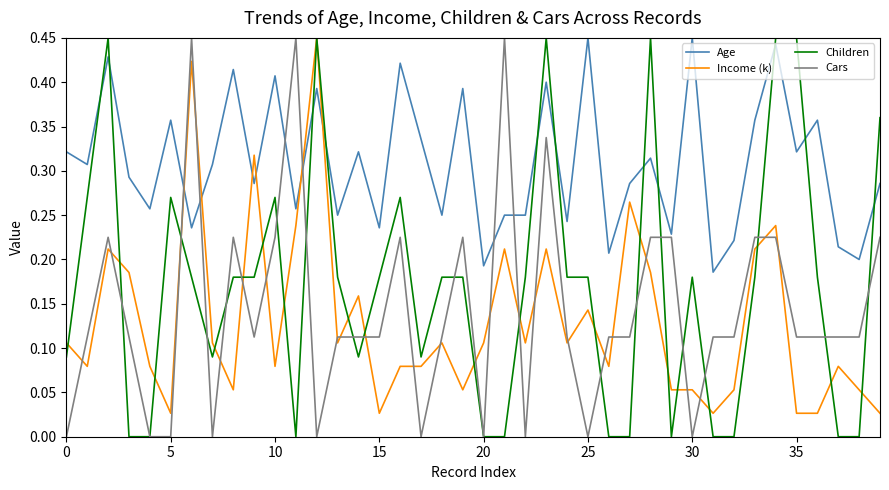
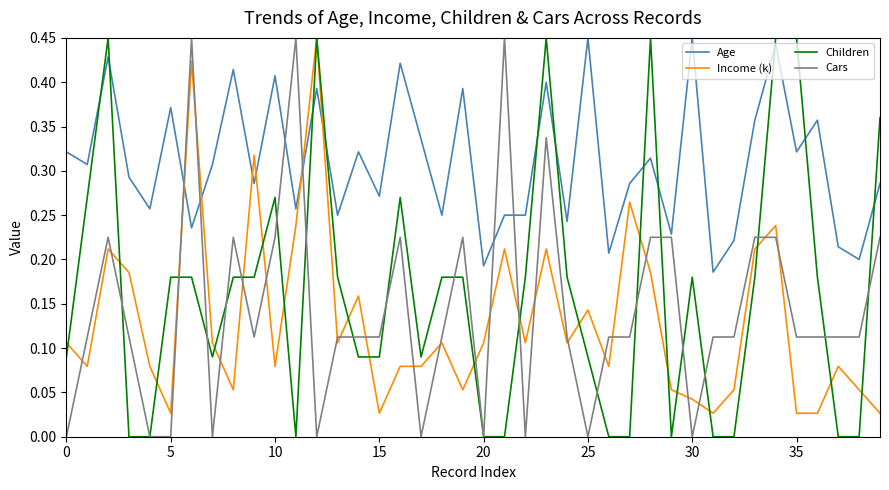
  {
    "Age": {
      "0": 0.32,
-     "5": 0.36,
+     "5": 0.37,
      "10": 0.41,
-     "15": 0.24,
+     "15": 0.27,
      "20": 0.19,
      "25": 0.45,
      "30": 0.45,
      "35": 0.32
    },
    "Income (k)": {
      "0": 0.11,
      "5": 0.03,
      "10": 0.08,
      "15": 0.03,
      "20": 0.11,
      "25": 0.14,
-     "30": 0.05,
+     "30": 0.04,
      "35": 0.03
    },
    "Children": {
      "0": 0.09,
-     "5": 0.27,
+     "5": 0.18,
      "10": 0.27,
-     "15": 0.18,
-     "25": 0.18,
+     "15": 0.09,
+     "25": 0.09,
      "30": 0.18,
      "35": 0.45
    },
    "Cars": {
      "0": 0.00,
      "5": 0.00,
      "10": 0.23,
      "15": 0.11,
      "25": 0.00,
      "30": 0.00,
      "35": 0.11
    }
  }
